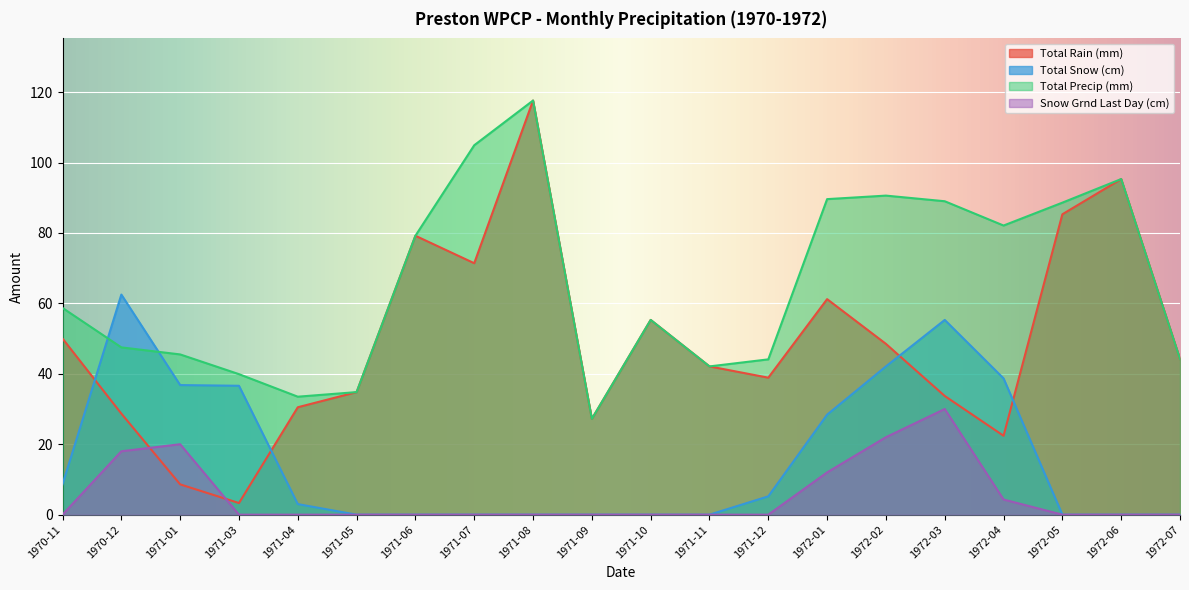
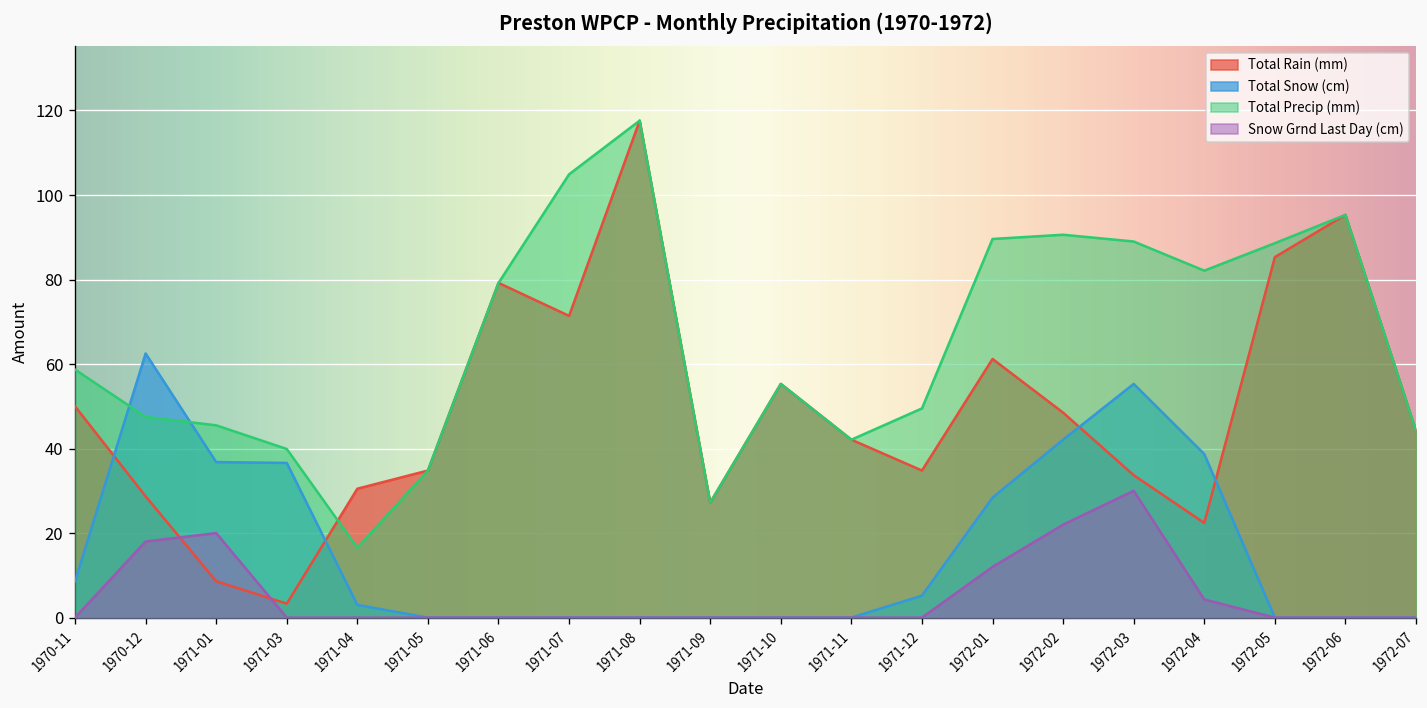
  {
    "Total Rain (mm)": {
      "1970-11": 50,
      "1970-12": 29,
      "1971-01": 9,
      "1971-03": 3,
      "1971-04": 31,
      "1971-07": 71,
-     "1971-12": 39,
+     "1971-12": 35,
      "1972-01": 61,
      "1972-02": 49,
      "1972-03": 34,
      "1972-04": 22,
      "1972-05": 85
    },
    "Total Snow (cm)": {
      "1970-11": 9,
      "1970-12": 63,
      "1971-01": 37,
      "1971-03": 37,
      "1971-04": 3,
      "1971-12": 5,
      "1972-01": 28,
      "1972-02": 42,
      "1972-03": 55,
      "1972-04": 39
    },
    "Total Precip (mm)": {
      "1970-11": 59,
      "1970-12": 48,
      "1971-01": 46,
      "1971-03": 40,
-     "1971-04": 34,
+     "1971-04": 17,
      "1971-07": 105,
-     "1971-12": 44,
+     "1971-12": 50,
      "1972-01": 90,
      "1972-02": 91,
      "1972-03": 89,
      "1972-04": 82,
      "1972-05": 89
    },
    "Snow Grnd Last Day (cm)": {
      "1970-11": 0,
      "1970-12": 18,
      "1971-01": 20,
      "1971-03": 0,
      "1971-04": 0,
      "1971-12": 0,
      "1972-01": 12,
      "1972-02": 22,
      "1972-03": 30,
      "1972-04": 4
    }
  }
